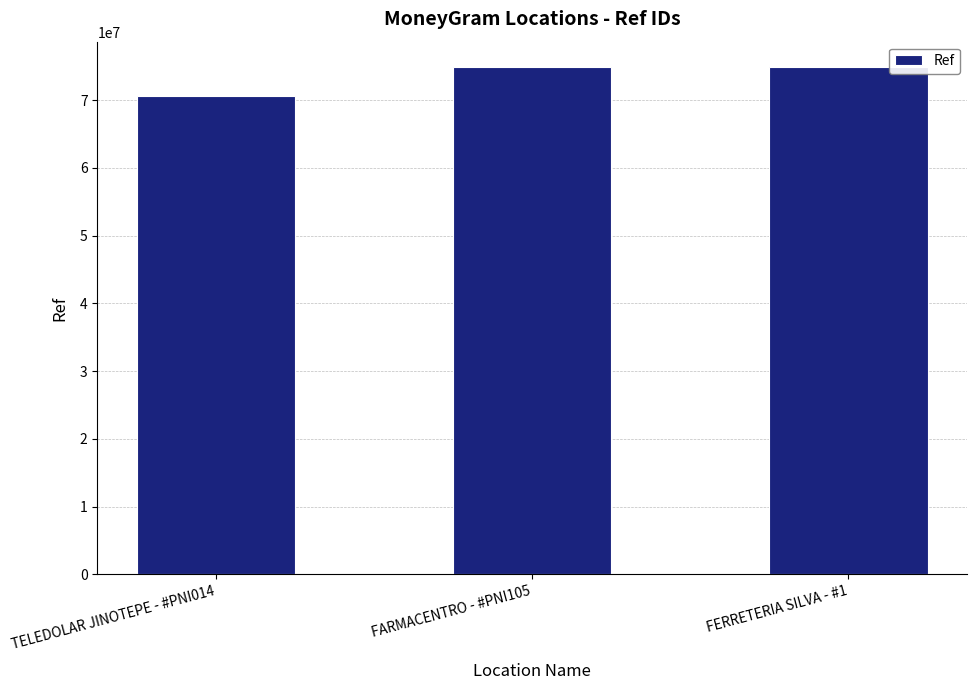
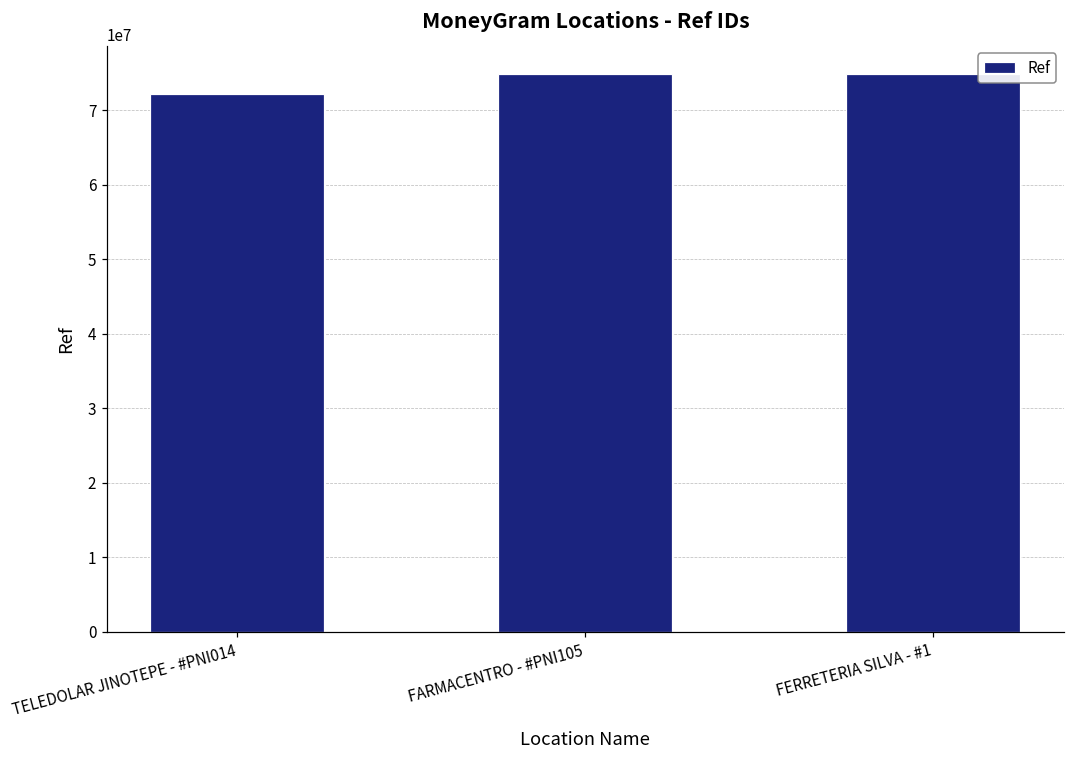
  {
-   "TELEDOLAR JINOTEPE - #PNI014": 71000000,
+   "TELEDOLAR JINOTEPE - #PNI014": 72000000,
    "FARMACENTRO - #PNI105": 75000000,
    "FERRETERIA SILVA - #1": 75000000
  }
